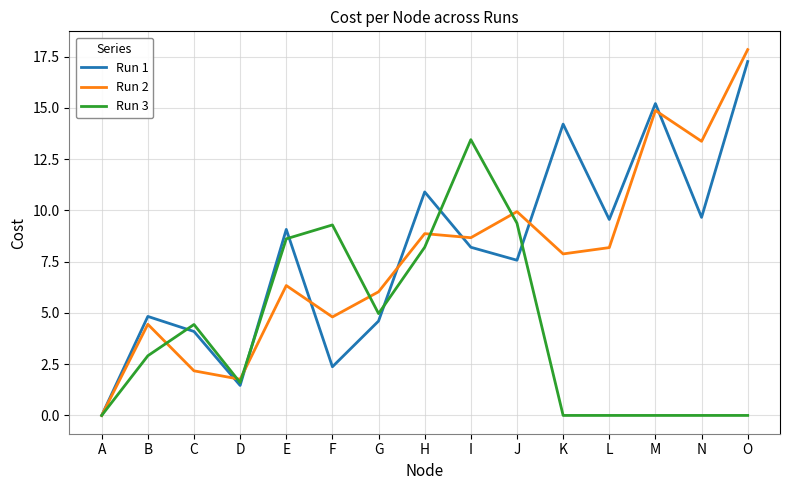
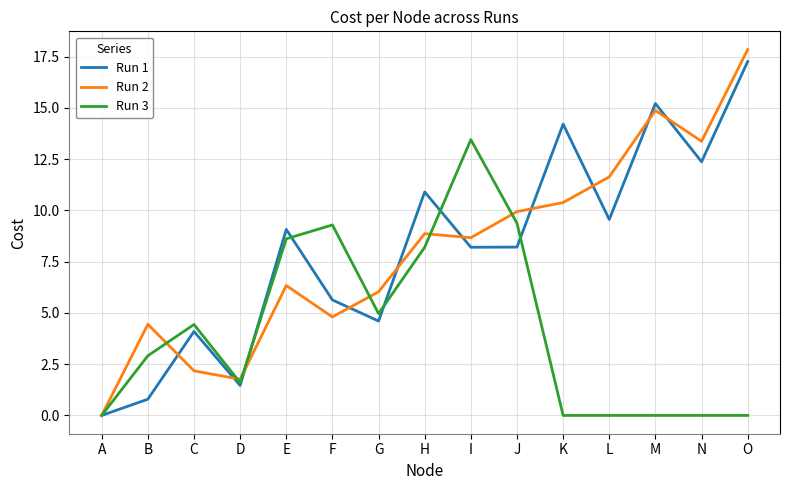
  {
    "Run 1": {
-     "B": 4.8,
+     "B": 0.8,
      "C": 4.1,
      "D": 1.5,
      "E": 9.1,
-     "F": 2.4,
+     "F": 5.6,
      "G": 4.6,
      "H": 10.9,
      "I": 8.2,
-     "J": 7.6,
+     "J": 8.2,
      "K": 14.2,
      "L": 9.6,
      "M": 15.2,
-     "N": 9.7,
+     "N": 12.4,
      "O": 17.3
    },
    "Run 2": {
      "B": 4.4,
      "C": 2.2,
      "D": 1.8,
      "E": 6.3,
      "F": 4.8,
      "G": 6.0,
      "H": 8.9,
      "I": 8.7,
      "J": 9.9,
-     "K": 7.9,
-     "L": 8.2,
+     "K": 10.4,
+     "L": 11.6,
      "M": 14.9,
      "N": 13.4,
      "O": 17.8
    },
    "Run 3": {
      "B": 2.9,
      "C": 4.4,
      "D": 1.6,
      "E": 8.6,
      "F": 9.3,
      "G": 5.0,
      "H": 8.2,
      "I": 13.4,
      "J": 9.4,
      "K": 0.0,
      "L": 0.0,
      "M": 0.0,
      "N": 0.0,
      "O": 0.0
    }
  }
